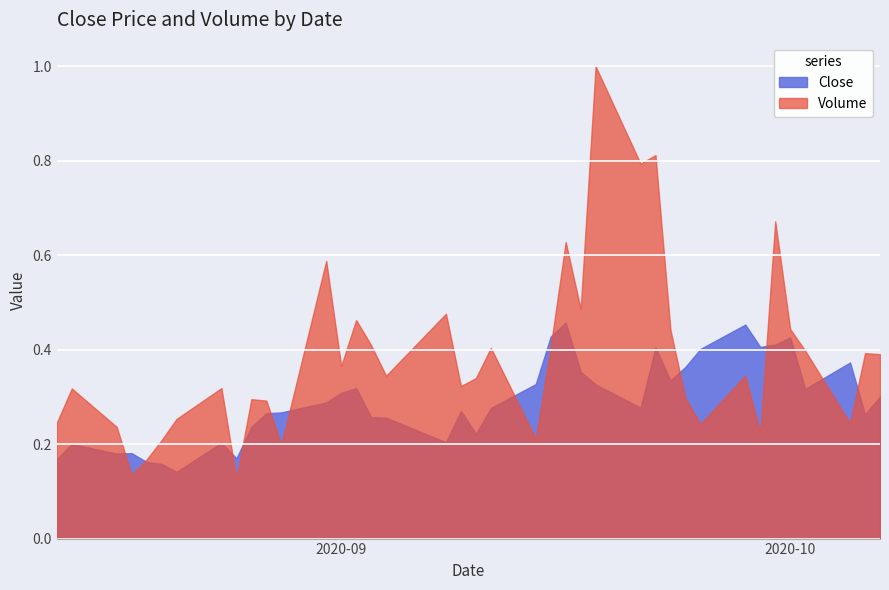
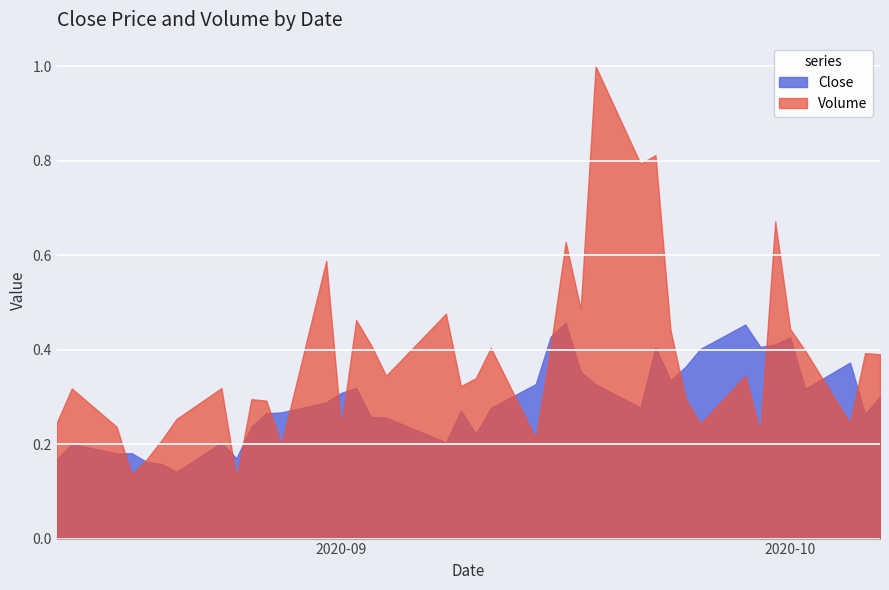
  {
    "Close": {
      "2020-09": 0.31,
      "2020-10": 0.43
    },
    "Volume": {
-     "2020-09": 0.37,
+     "2020-09": 0.23,
      "2020-10": 0.44
    }
  }
